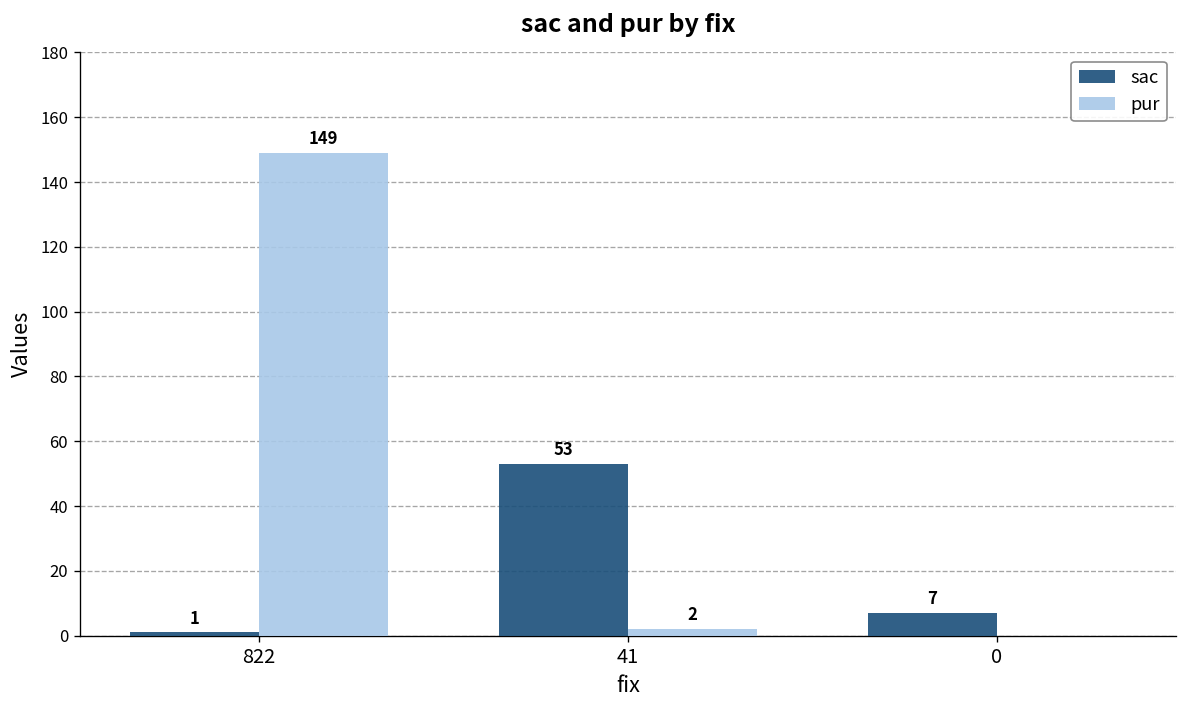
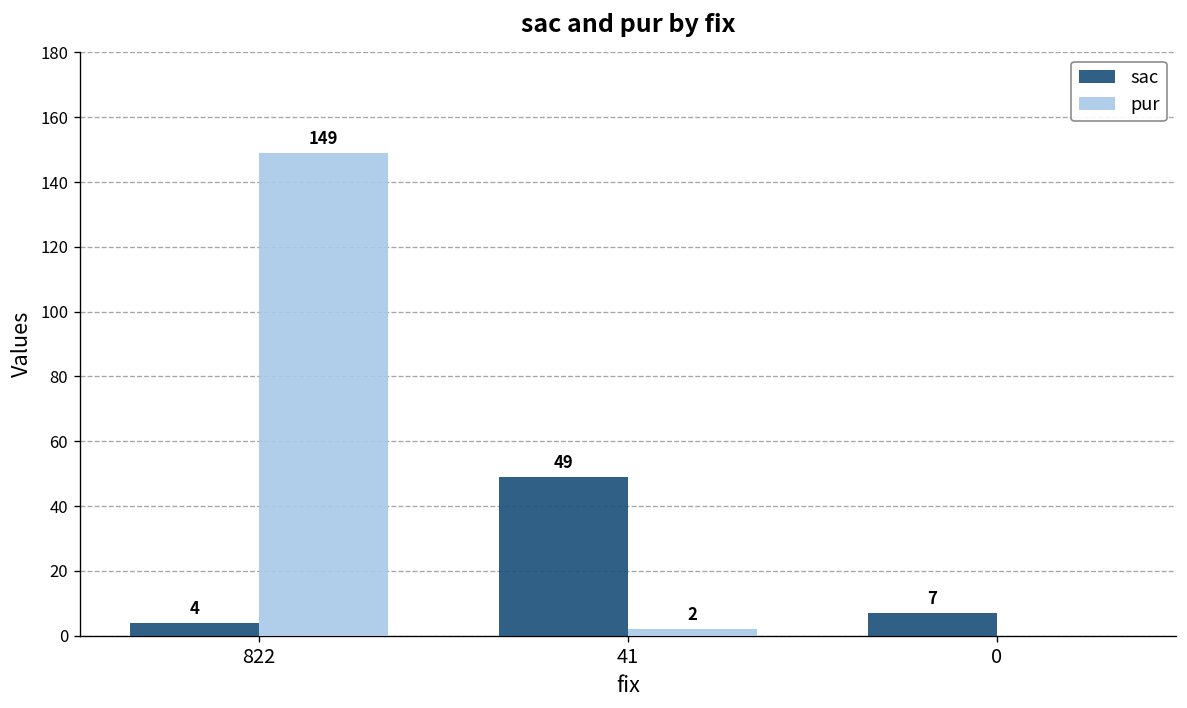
  {
    "sac": {
-     "822": 1,
-     "41": 53,
+     "822": 4,
+     "41": 49,
      "0": 7
    },
    "pur": {
      "822": 149,
      "41": 2
    }
  }
